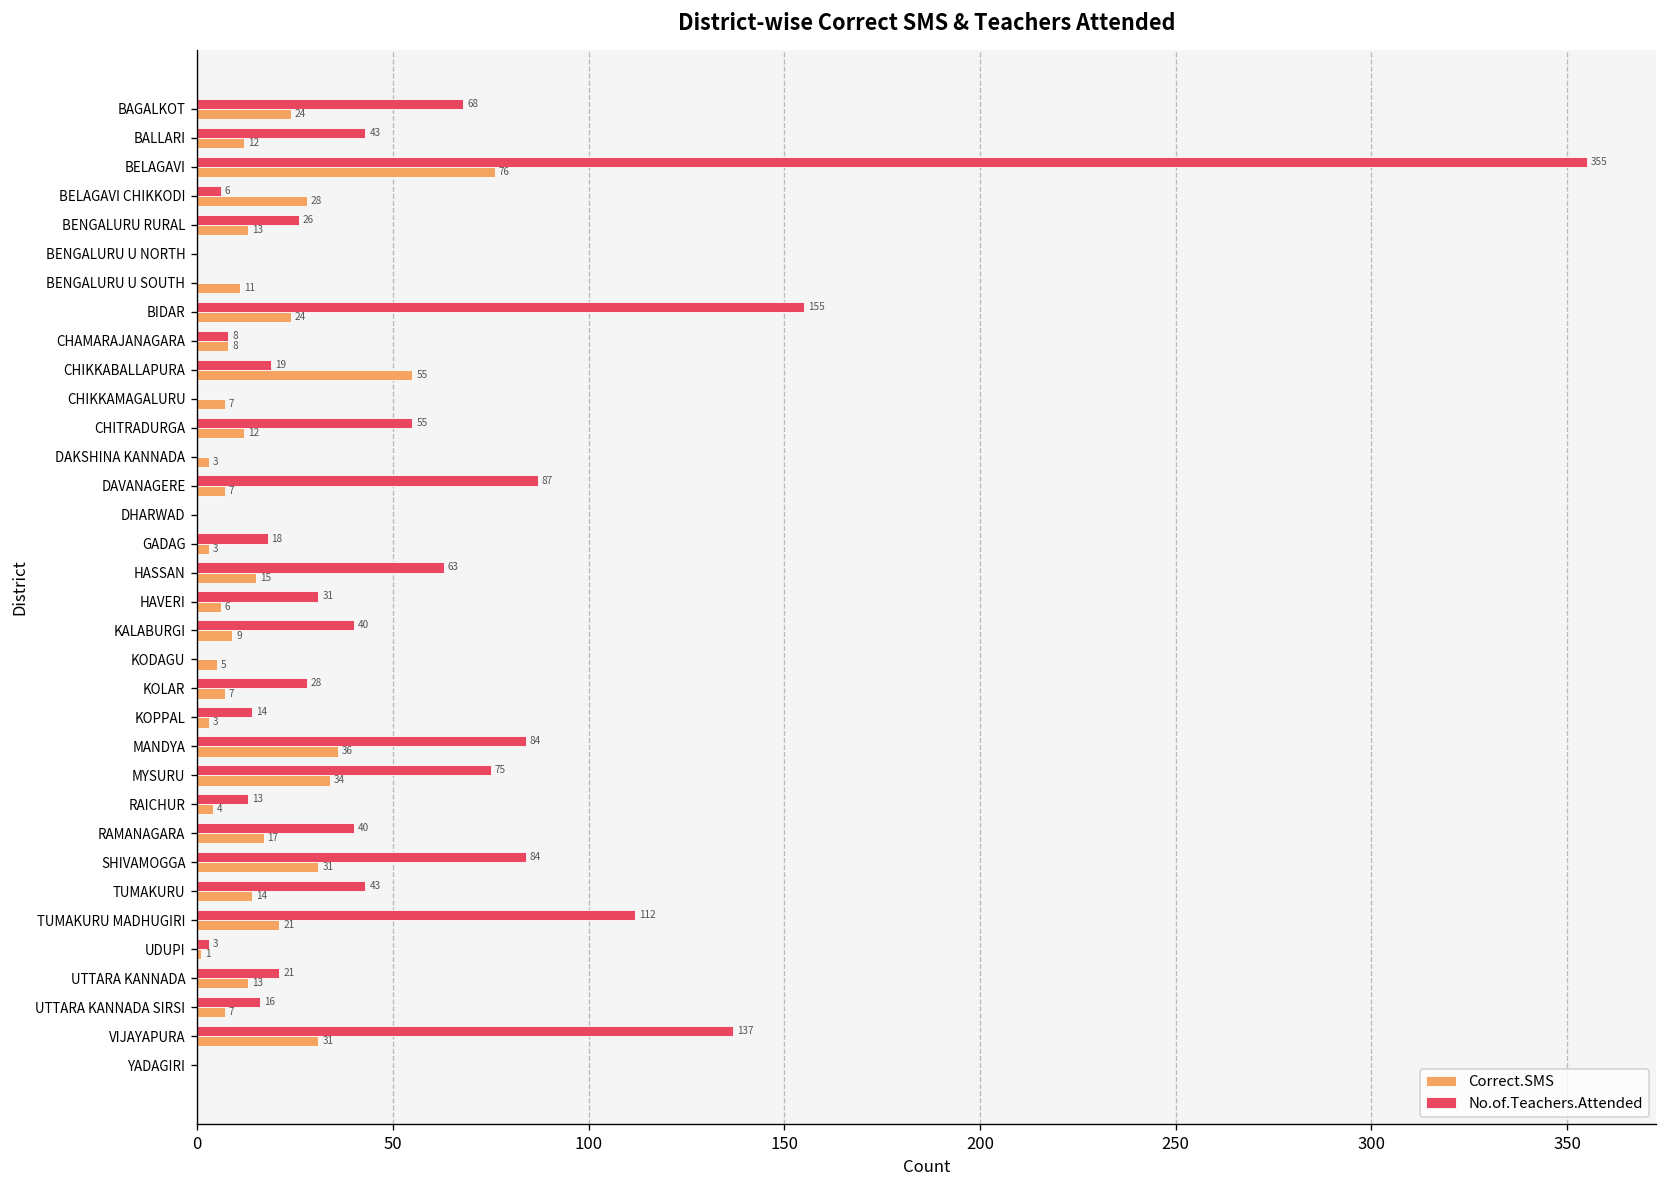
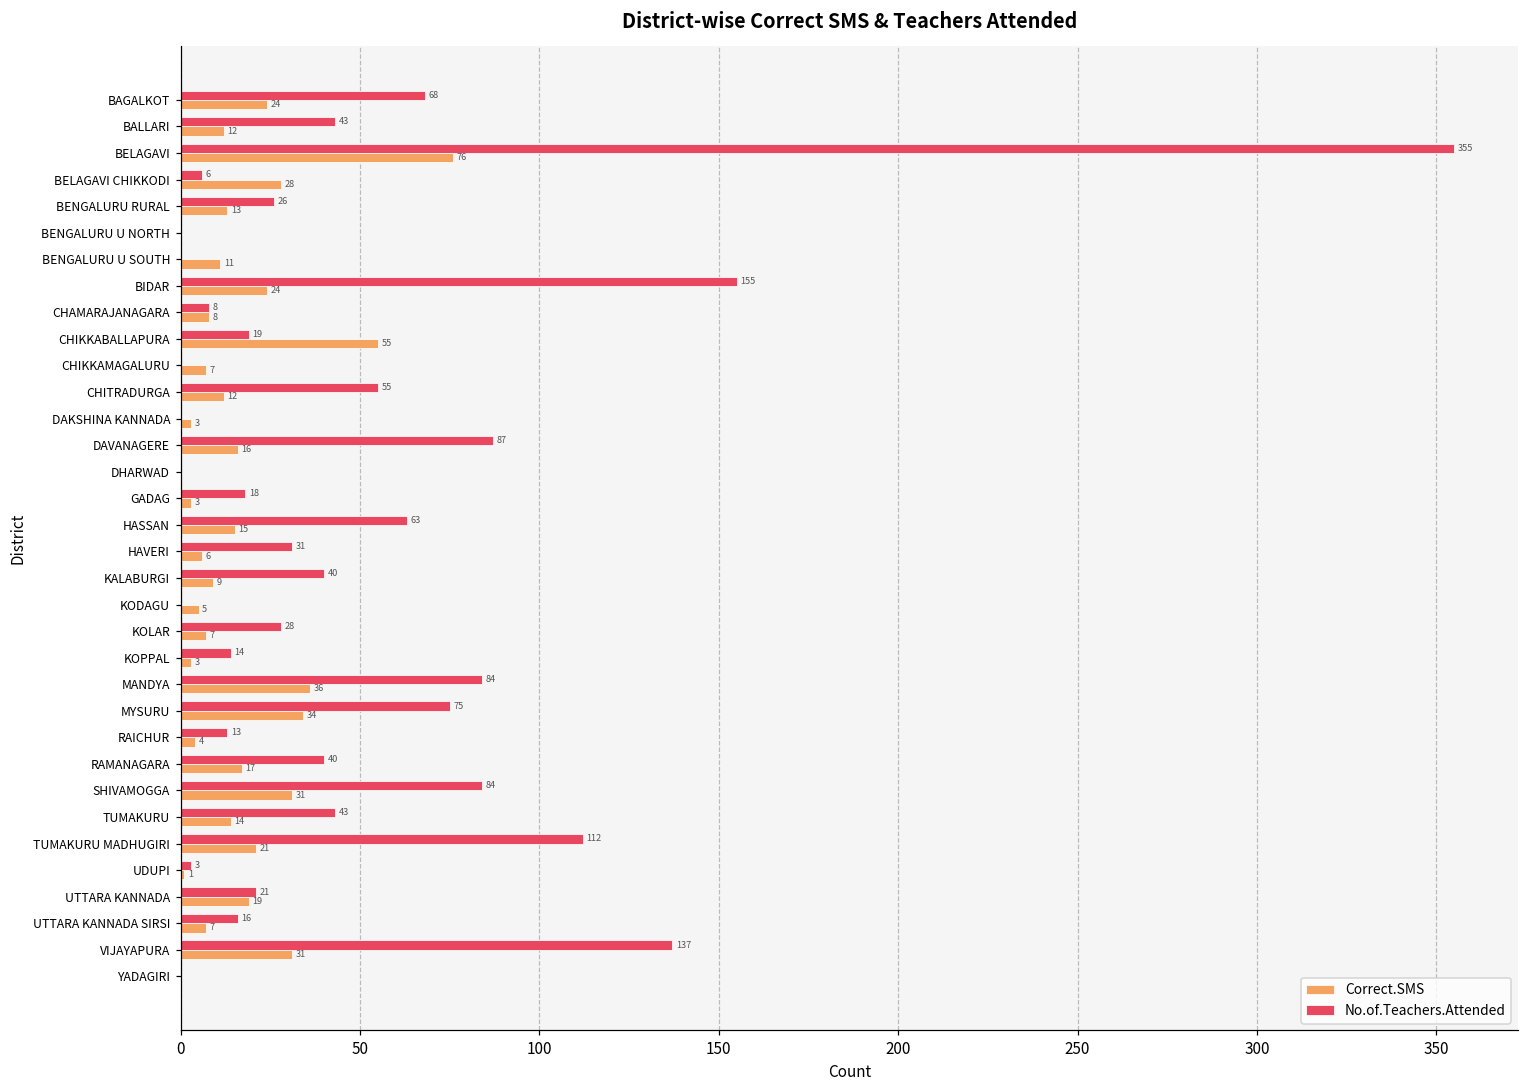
  {
    "Correct.SMS": {
      "BAGALKOT": 24,
      "BALLARI": 12,
      "BELAGAVI": 76,
      "BELAGAVI CHIKKODI": 28,
      "BENGALURU RURAL": 13,
      "BENGALURU U SOUTH": 11,
      "BIDAR": 24,
      "CHAMARAJANAGARA": 8,
      "CHIKKABALLAPURA": 55,
      "CHIKKAMAGALURU": 7,
      "CHITRADURGA": 12,
      "DAKSHINA KANNADA": 3,
-     "DAVANAGERE": 7,
+     "DAVANAGERE": 16,
      "GADAG": 3,
      "HASSAN": 15,
      "HAVERI": 6,
      "KALABURGI": 9,
      "KODAGU": 5,
      "KOLAR": 7,
      "KOPPAL": 3,
      "MANDYA": 36,
      "MYSURU": 34,
      "RAICHUR": 4,
      "RAMANAGARA": 17,
      "SHIVAMOGGA": 31,
      "TUMAKURU": 14,
      "TUMAKURU MADHUGIRI": 21,
      "UDUPI": 1,
-     "UTTARA KANNADA": 13,
+     "UTTARA KANNADA": 19,
      "UTTARA KANNADA SIRSI": 7,
      "VIJAYAPURA": 31
    },
    "No.of.Teachers.Attended": {
      "BAGALKOT": 68,
      "BALLARI": 43,
      "BELAGAVI": 355,
      "BELAGAVI CHIKKODI": 6,
      "BENGALURU RURAL": 26,
      "BIDAR": 155,
      "CHAMARAJANAGARA": 8,
      "CHIKKABALLAPURA": 19,
      "CHITRADURGA": 55,
      "DAVANAGERE": 87,
      "GADAG": 18,
      "HASSAN": 63,
      "HAVERI": 31,
      "KALABURGI": 40,
      "KOLAR": 28,
      "KOPPAL": 14,
      "MANDYA": 84,
      "MYSURU": 75,
      "RAICHUR": 13,
      "RAMANAGARA": 40,
      "SHIVAMOGGA": 84,
      "TUMAKURU": 43,
      "TUMAKURU MADHUGIRI": 112,
      "UDUPI": 3,
      "UTTARA KANNADA": 21,
      "UTTARA KANNADA SIRSI": 16,
      "VIJAYAPURA": 137
    }
  }
